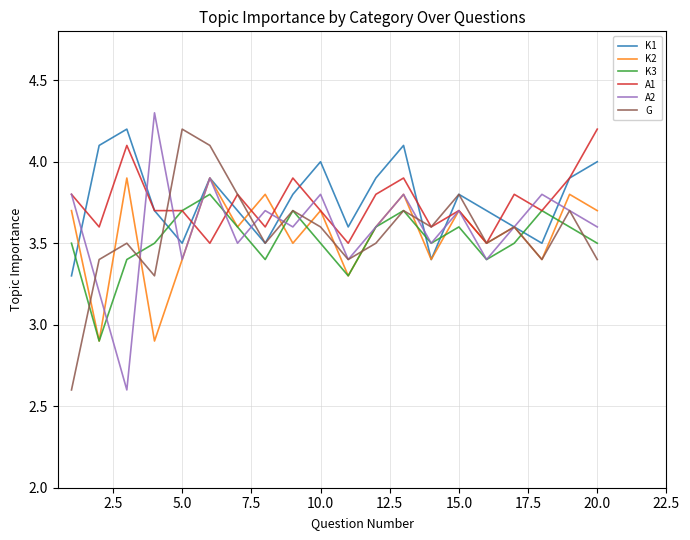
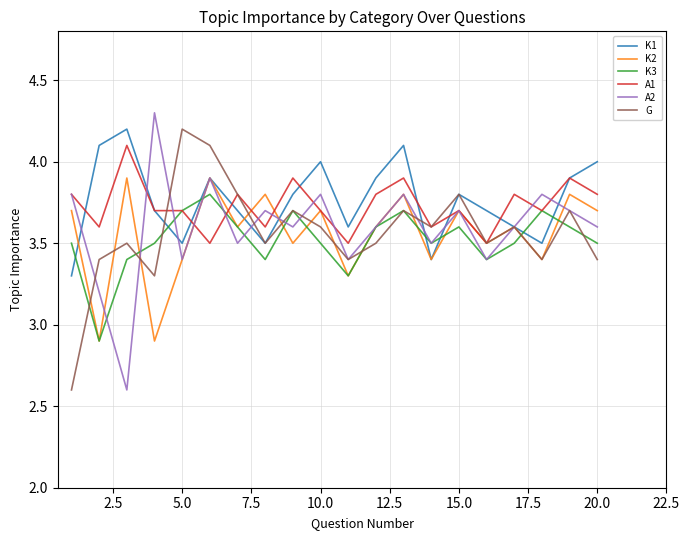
  {
    "K1": {
      "5.0": 3.5,
      "10.0": 4.0,
      "20.0": 4.0
    },
    "K2": {
      "20.0": 3.7
    },
    "K3": {
      "10.0": 3.5,
      "15.0": 3.6,
      "20.0": 3.5
    },
    "A1": {
-     "20.0": 4.2
+     "20.0": 3.8
    },
    "A2": {
      "10.0": 3.8,
      "20.0": 3.6
    },
    "G": {
      "5.0": 4.2,
      "10.0": 3.6,
      "20.0": 3.4
    }
  }
